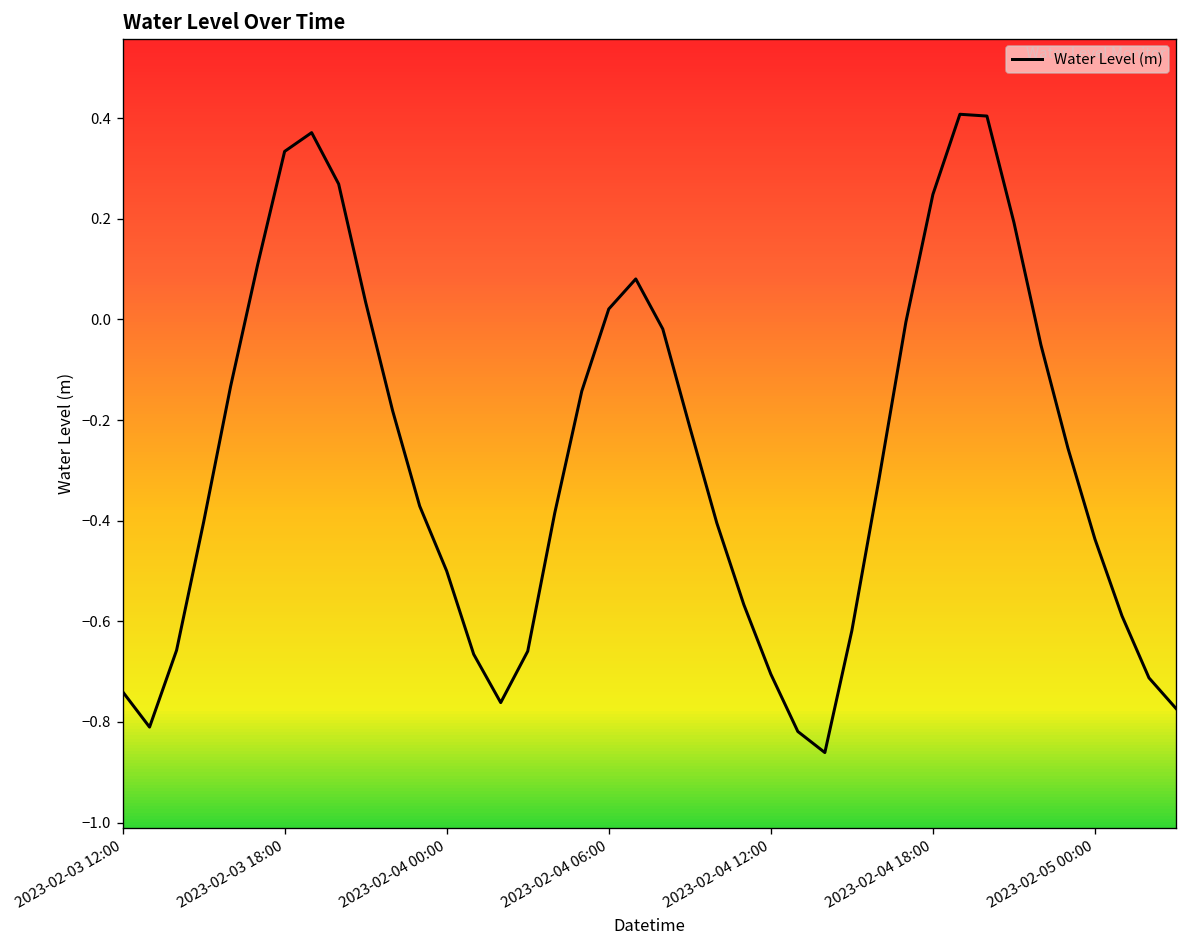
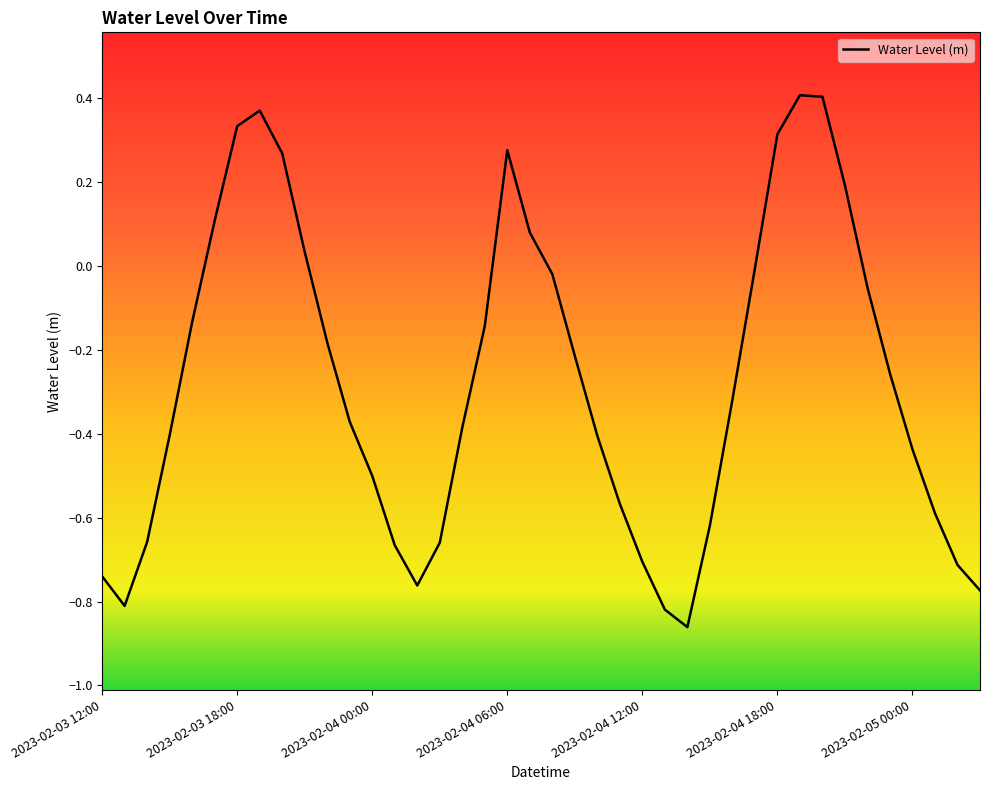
  {
    "2023-02-03 12:00": -0.74,
    "2023-02-03 18:00": 0.33,
    "2023-02-04 00:00": -0.50,
-   "2023-02-04 06:00": 0.02,
+   "2023-02-04 06:00": 0.28,
    "2023-02-04 12:00": -0.71,
-   "2023-02-04 18:00": 0.25,
+   "2023-02-04 18:00": 0.31,
    "2023-02-05 00:00": -0.44
  }
